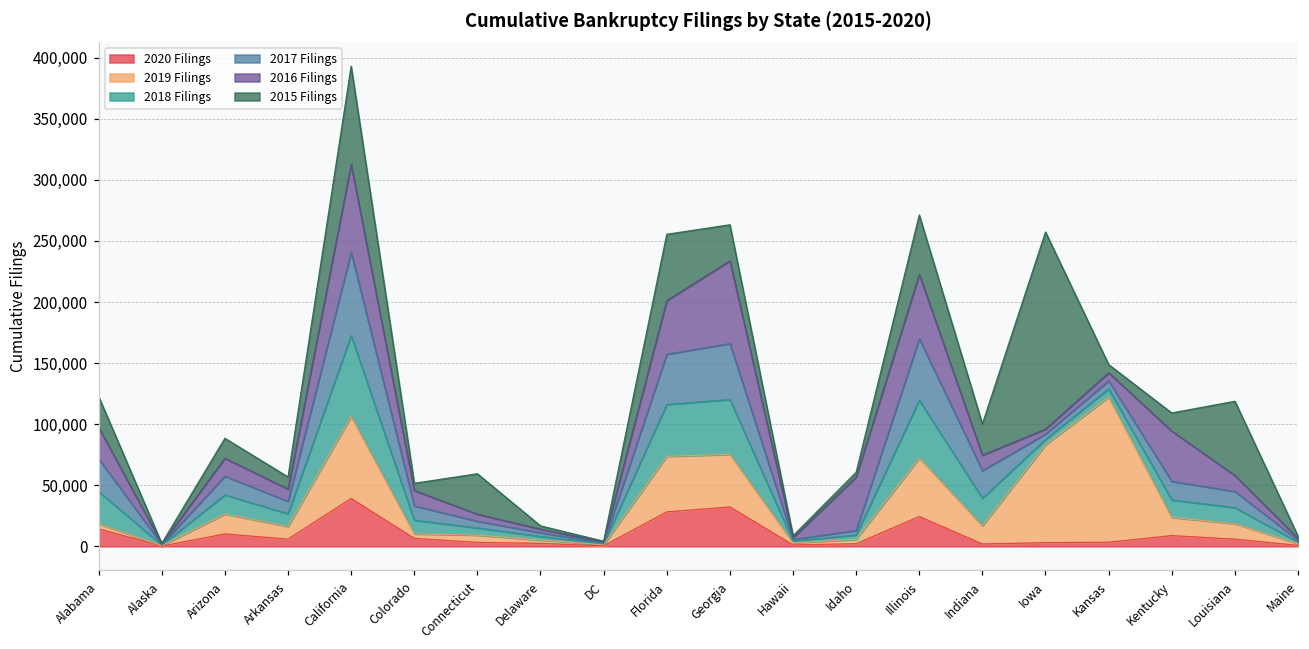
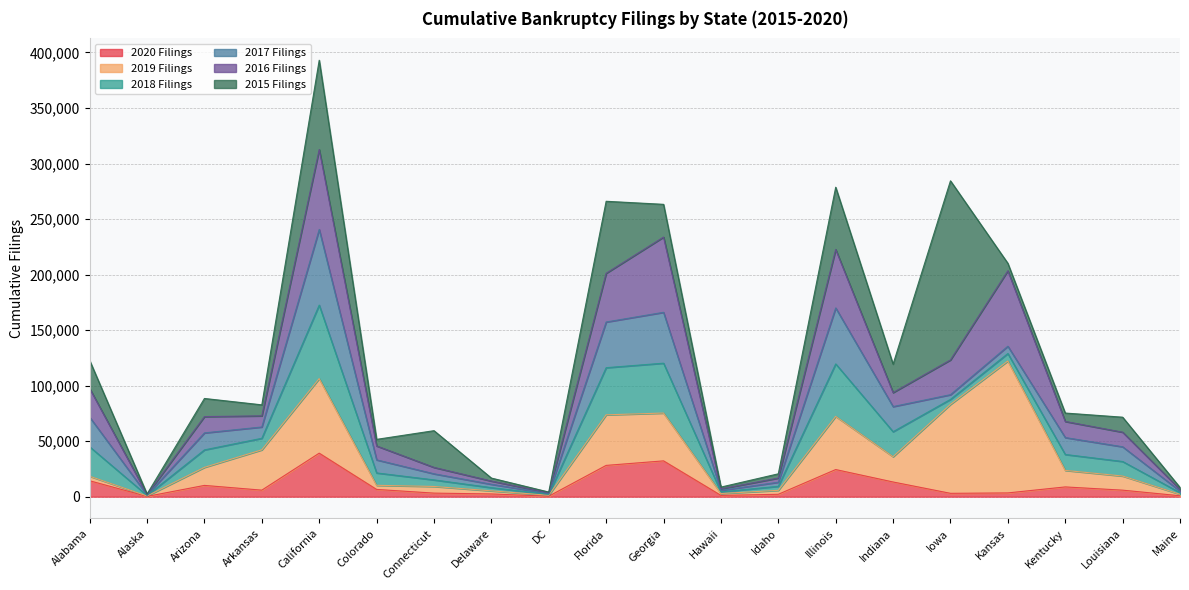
  {
    "2020 Filings": {
      "Alabama": "14,000",
      "Arizona": "10,000",
      "Arkansas": "6,000",
      "California": "39,000",
      "Colorado": "7,000",
      "Connecticut": "3,000",
      "Delaware": "2,000",
      "Florida": "28,000",
      "Georgia": "32,000",
      "Idaho": "2,000",
      "Illinois": "24,000",
-     "Indiana": "2,000",
+     "Indiana": "13,000",
      "Iowa": "3,000",
      "Kansas": "3,000",
      "Kentucky": "9,000",
      "Louisiana": "6,000"
    },
    "2019 Filings": {
      "Alabama": "4,000",
      "Arizona": "16,000",
-     "Arkansas": "10,000",
+     "Arkansas": "36,000",
      "California": "67,000",
      "Colorado": "4,000",
      "Connecticut": "6,000",
      "Delaware": "3,000",
      "Florida": "46,000",
      "Georgia": "43,000",
      "Idaho": "4,000",
      "Illinois": "48,000",
-     "Indiana": "15,000",
+     "Indiana": "23,000",
      "Iowa": "80,000",
      "Kansas": "119,000",
      "Kentucky": "15,000",
      "Louisiana": "13,000"
    },
    "2016 Filings": {
      "Alabama": "26,000",
      "Arizona": "15,000",
      "Arkansas": "10,000",
      "California": "72,000",
      "Colorado": "13,000",
      "Connecticut": "6,000",
      "Delaware": "3,000",
      "Florida": "44,000",
      "Georgia": "68,000",
-     "Idaho": "44,000",
+     "Idaho": "4,000",
      "Illinois": "53,000",
      "Indiana": "13,000",
-     "Iowa": "4,000",
-     "Kansas": "7,000",
-     "Kentucky": "41,000",
+     "Iowa": "31,000",
+     "Kansas": "68,000",
+     "Kentucky": "14,000",
      "Louisiana": "13,000"
    },
    "2015 Filings": {
      "Alabama": "25,000",
      "Arizona": "16,000",
      "Arkansas": "10,000",
      "California": "80,000",
      "Colorado": "6,000",
      "Connecticut": "33,000",
      "Delaware": "3,000",
-     "Florida": "54,000",
+     "Florida": "65,000",
      "Georgia": "29,000",
      "Idaho": "4,000",
-     "Illinois": "49,000",
+     "Illinois": "56,000",
      "Indiana": "26,000",
      "Iowa": "161,000",
      "Kansas": "7,000",
-     "Kentucky": "15,000",
-     "Louisiana": "61,000"
+     "Kentucky": "8,000",
+     "Louisiana": "13,000"
    }
  }
